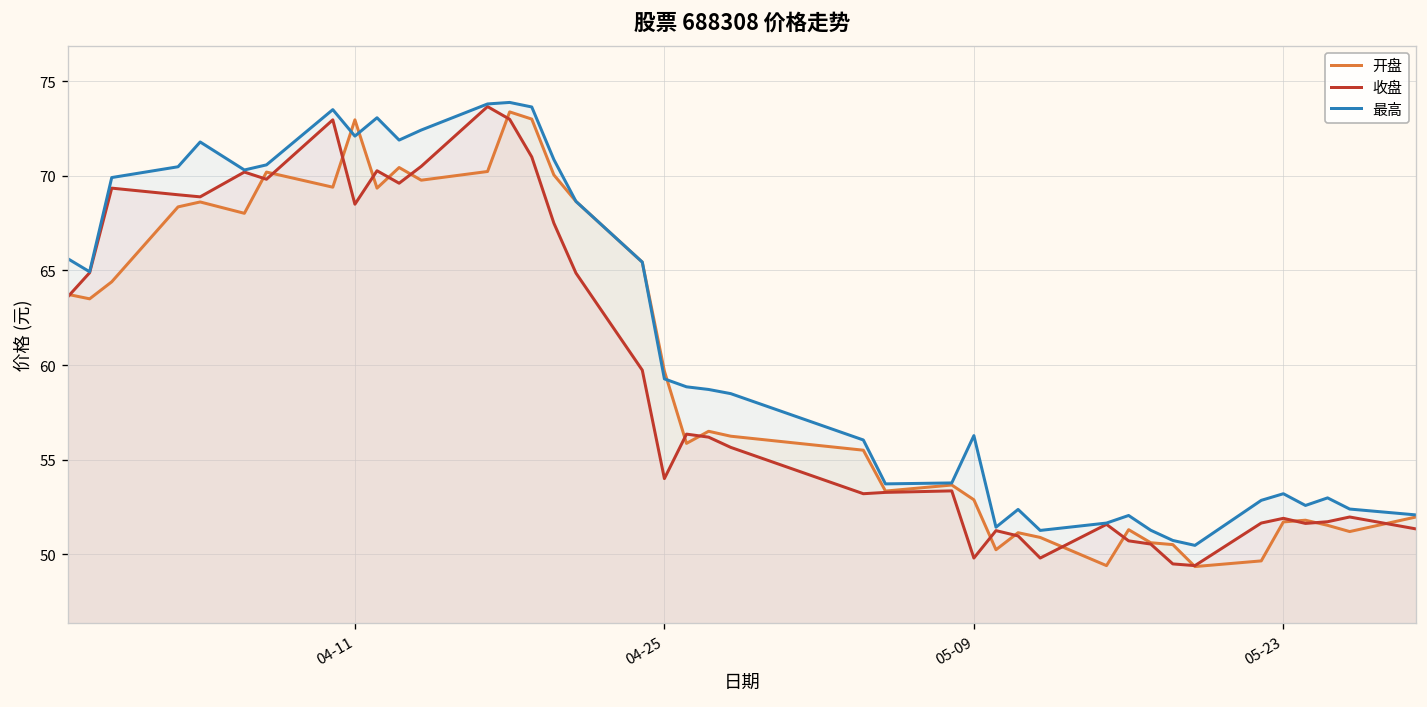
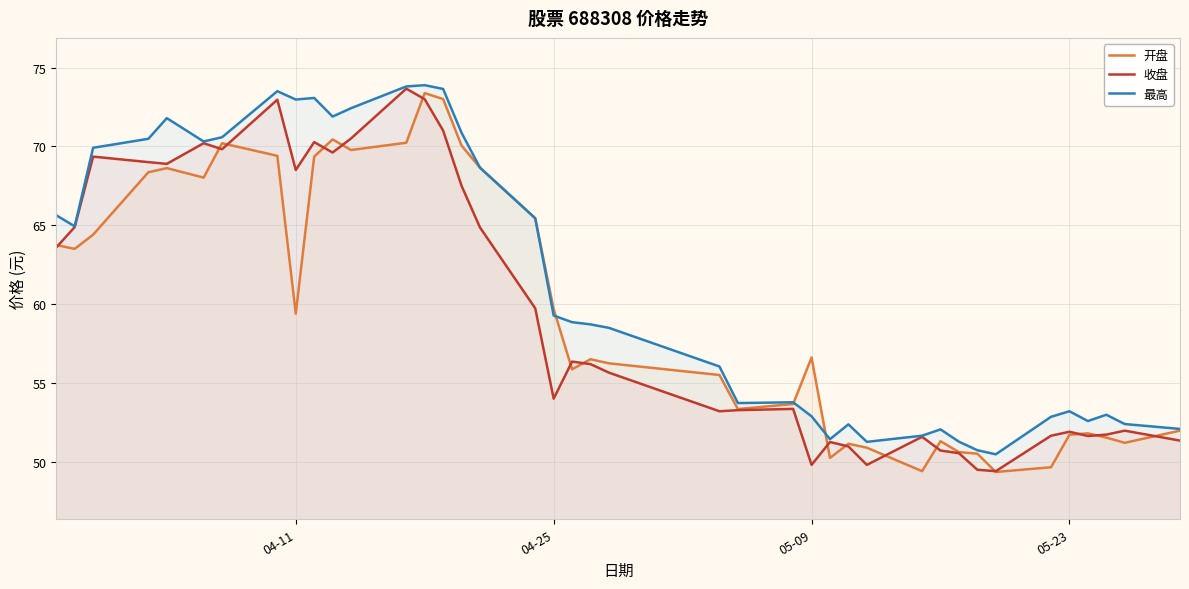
  {
    "开盘": {
-     "04-11": 73.0,
+     "04-11": 59.4,
      "04-25": 59.7,
-     "05-09": 52.9,
+     "05-09": 56.6,
      "05-23": 51.7
    },
    "收盘": {
      "04-11": 68.5,
      "04-25": 54.0,
      "05-09": 49.8,
      "05-23": 51.9
    },
    "最高": {
-     "04-11": 72.1,
+     "04-11": 73.0,
      "04-25": 59.3,
-     "05-09": 56.3,
+     "05-09": 52.9,
      "05-23": 53.2
    }
  }
